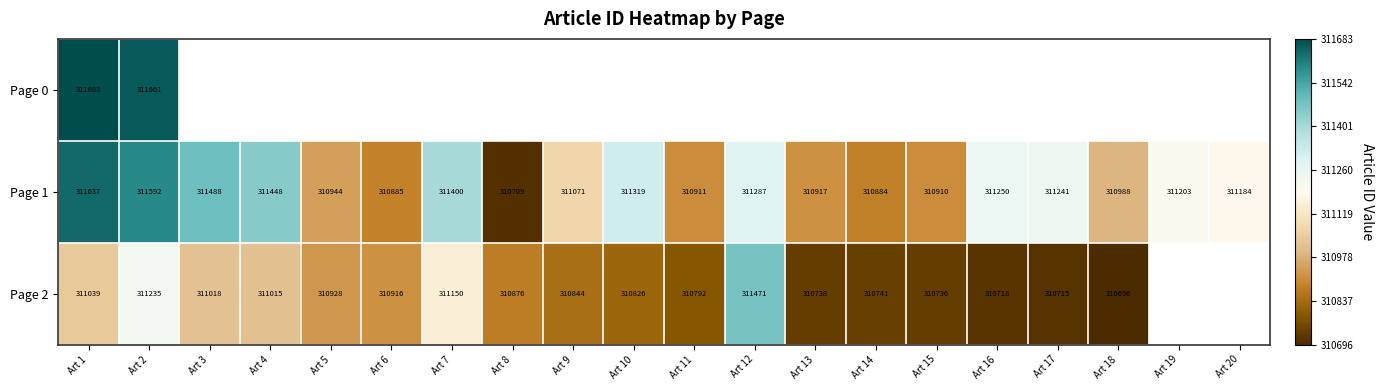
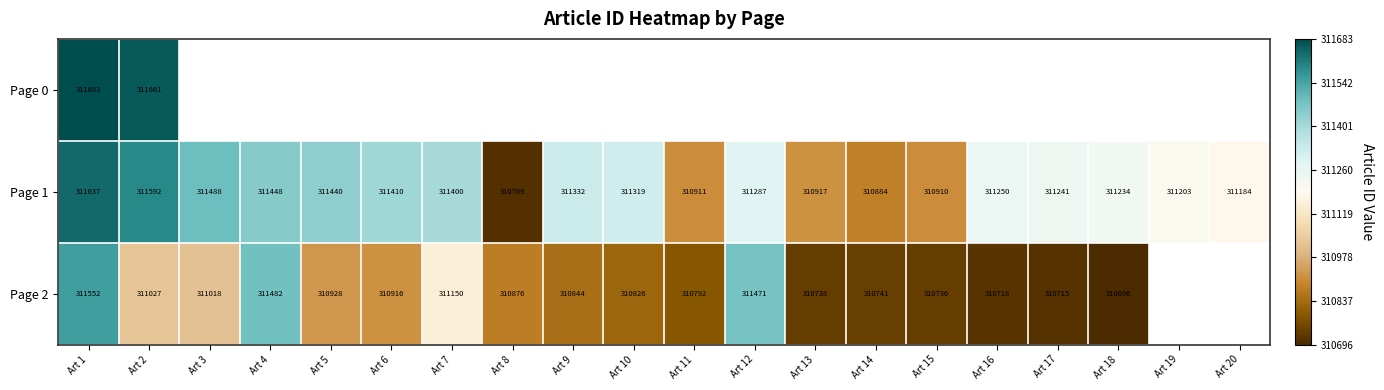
  {
    "Page 0": {
      "Art 1": 311683,
      "Art 2": 311661
    },
    "Page 1": {
      "Art 1": 311637,
      "Art 2": 311592,
      "Art 3": 311488,
      "Art 4": 311448,
-     "Art 5": 310944,
-     "Art 6": 310885,
+     "Art 5": 311440,
+     "Art 6": 311410,
      "Art 7": 311400,
      "Art 8": 310709,
-     "Art 9": 311071,
+     "Art 9": 311332,
      "Art 10": 311319,
      "Art 11": 310911,
      "Art 12": 311287,
      "Art 13": 310917,
      "Art 14": 310884,
      "Art 15": 310910,
      "Art 16": 311250,
      "Art 17": 311241,
-     "Art 18": 310988,
+     "Art 18": 311234,
      "Art 19": 311203,
      "Art 20": 311184
    },
    "Page 2": {
-     "Art 1": 311039,
-     "Art 2": 311235,
+     "Art 1": 311552,
+     "Art 2": 311027,
      "Art 3": 311018,
-     "Art 4": 311015,
+     "Art 4": 311482,
      "Art 5": 310928,
      "Art 6": 310916,
      "Art 7": 311150,
      "Art 8": 310876,
      "Art 9": 310844,
      "Art 10": 310826,
      "Art 11": 310792,
      "Art 12": 311471,
      "Art 13": 310738,
      "Art 14": 310741,
      "Art 15": 310736,
      "Art 16": 310718,
      "Art 17": 310715,
      "Art 18": 310696
    }
  }
